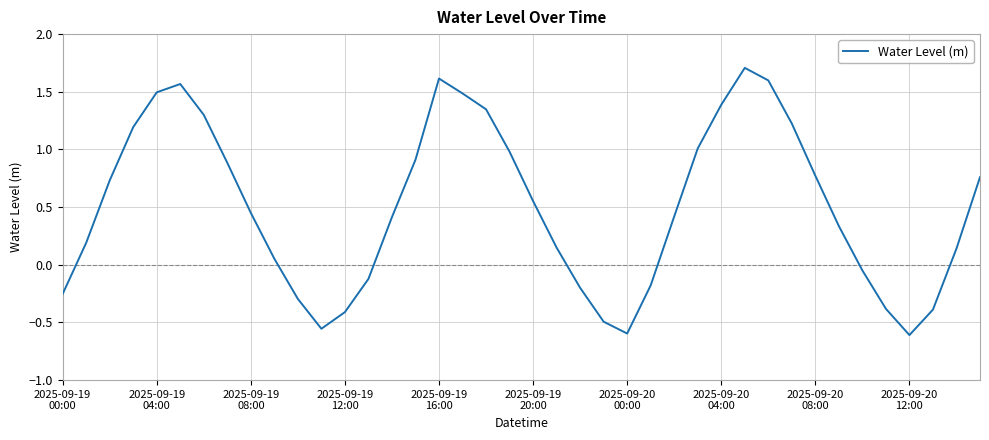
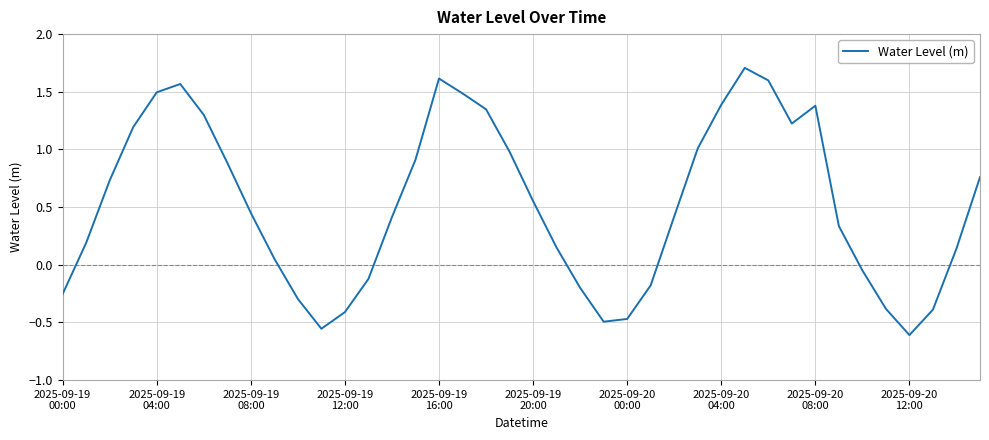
  {
    "2025-09-19 00:00": -0.25,
    "2025-09-19 04:00": 1.50,
    "2025-09-19 08:00": 0.45,
    "2025-09-19 12:00": -0.41,
    "2025-09-19 16:00": 1.61,
    "2025-09-19 20:00": 0.55,
-   "2025-09-20 00:00": -0.60,
+   "2025-09-20 00:00": -0.47,
    "2025-09-20 04:00": 1.39,
-   "2025-09-20 08:00": 0.77,
+   "2025-09-20 08:00": 1.38,
    "2025-09-20 12:00": -0.61
  }
